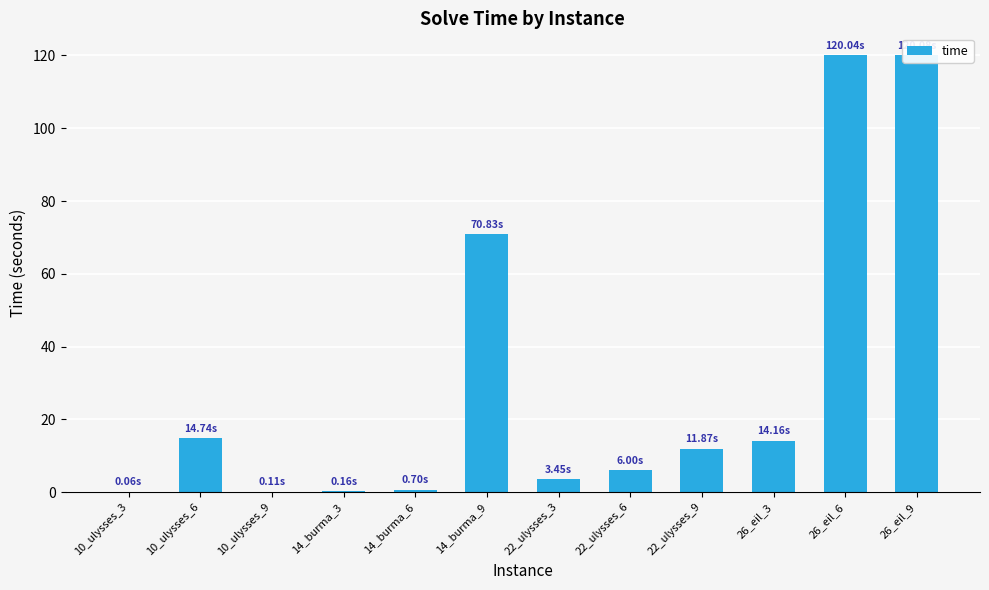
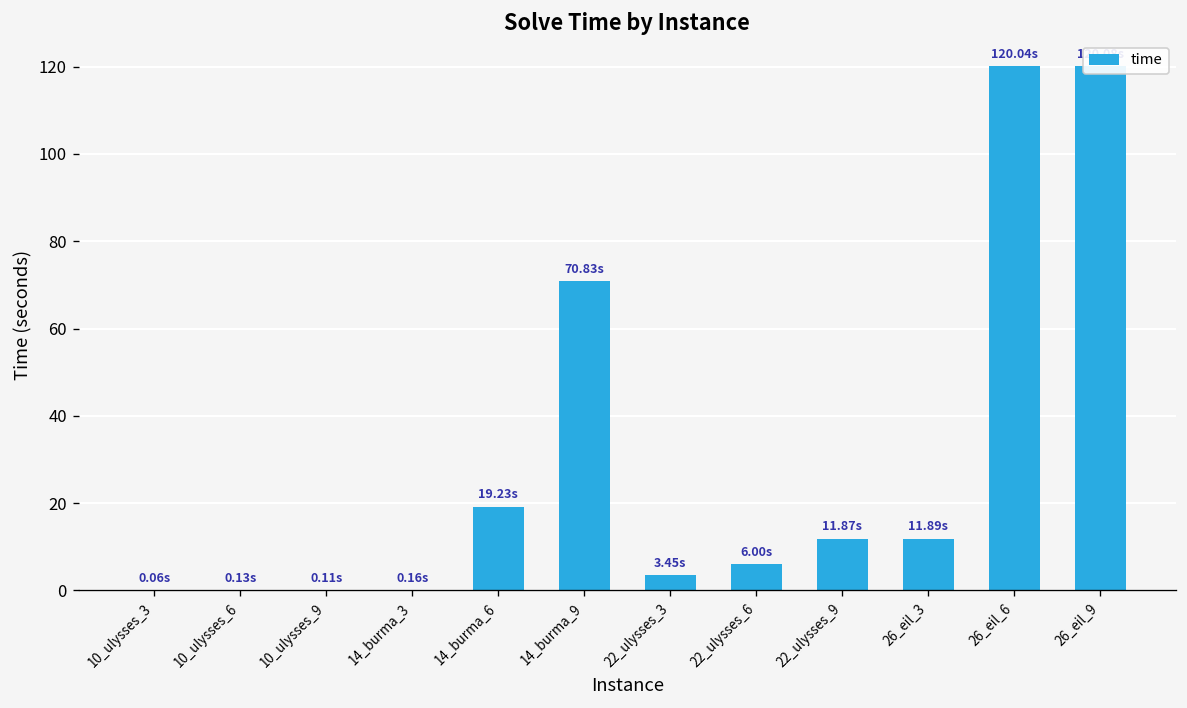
  {
    "10_ulysses_3": "0.06s",
-   "10_ulysses_6": "14.74s",
+   "10_ulysses_6": "0.13s",
    "10_ulysses_9": "0.11s",
    "14_burma_3": "0.16s",
-   "14_burma_6": "0.70s",
+   "14_burma_6": "19.23s",
    "14_burma_9": "70.83s",
    "22_ulysses_3": "3.45s",
    "22_ulysses_6": "6.00s",
    "22_ulysses_9": "11.87s",
-   "26_eil_3": "14.16s",
+   "26_eil_3": "11.89s",
    "26_eil_6": "120.04s"
  }
